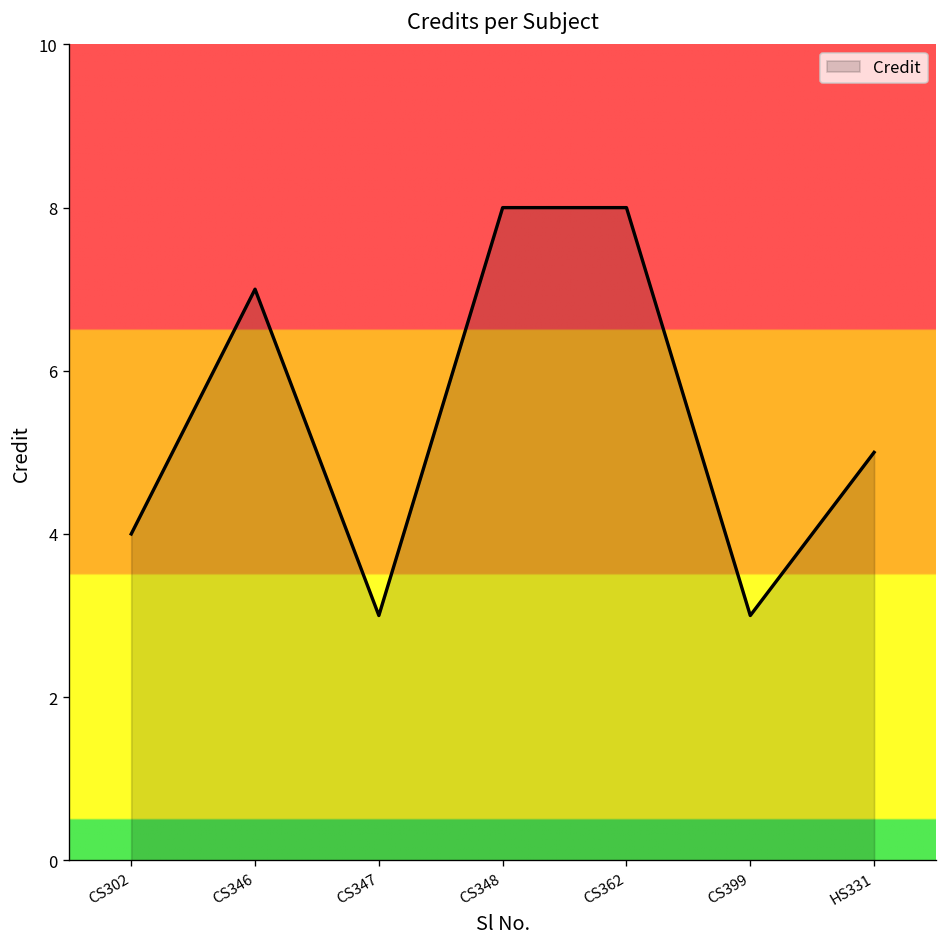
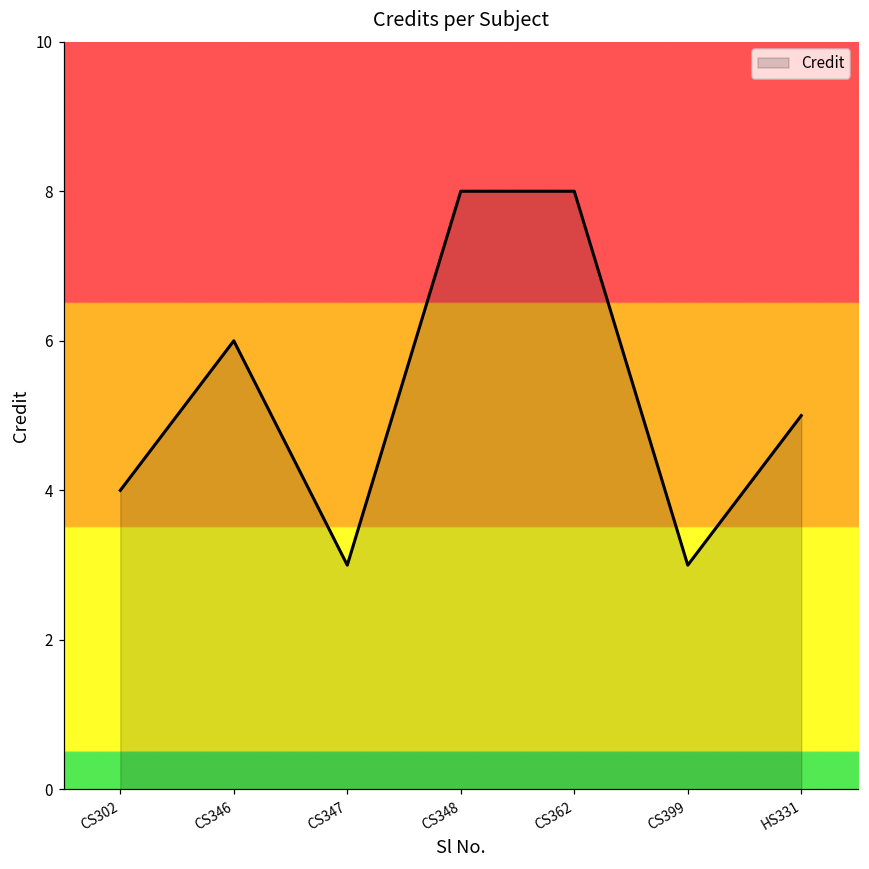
  {
    "CS302": 4,
-   "CS346": 7,
+   "CS346": 6,
    "CS347": 3,
    "CS348": 8,
    "CS362": 8,
    "CS399": 3,
    "HS331": 5
  }
